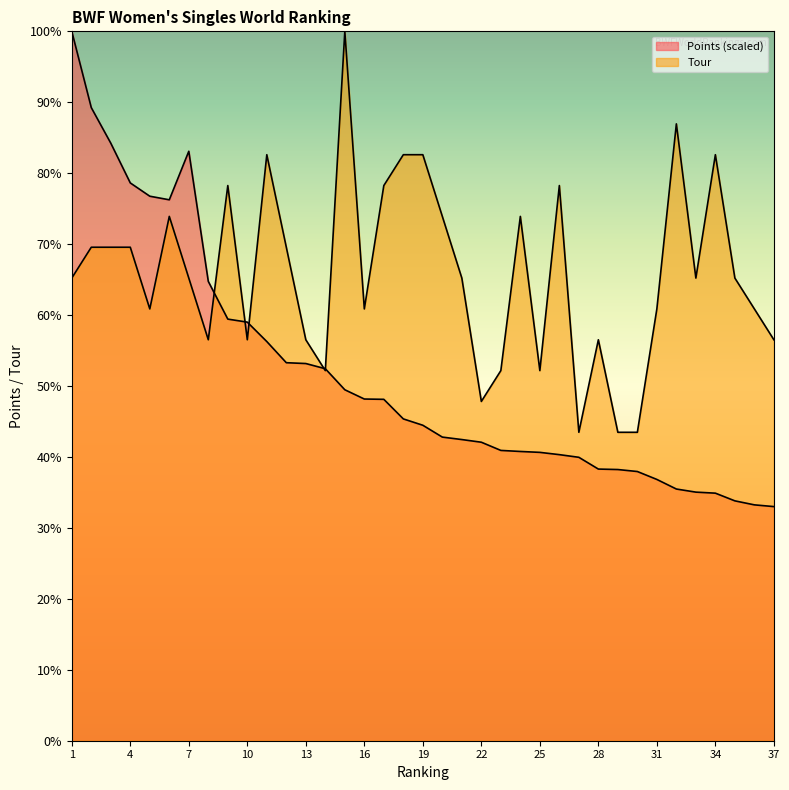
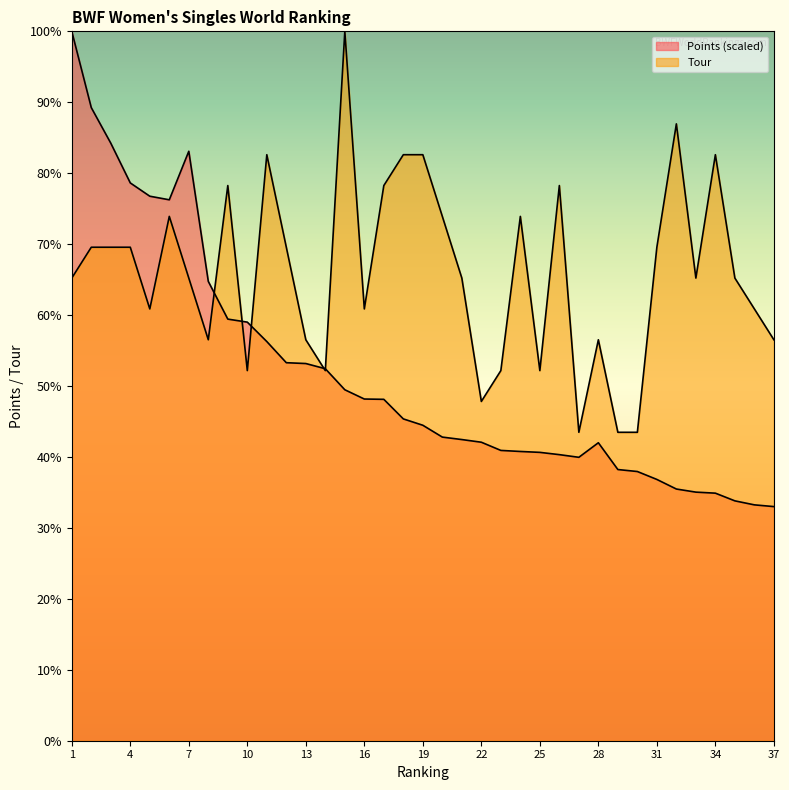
  {
    "Points (scaled)": {
      "1": "100%",
      "4": "79%",
      "7": "83%",
      "10": "59%",
      "13": "53%",
      "16": "48%",
      "19": "44%",
      "22": "42%",
      "25": "41%",
-     "28": "38%",
+     "28": "42%",
      "31": "37%",
      "34": "35%",
      "37": "33%"
    },
    "Tour": {
      "1": "65%",
      "4": "70%",
      "7": "65%",
-     "10": "57%",
+     "10": "52%",
      "13": "57%",
      "16": "61%",
      "19": "83%",
      "22": "48%",
      "25": "52%",
      "28": "57%",
-     "31": "61%",
+     "31": "70%",
      "34": "83%",
      "37": "57%"
    }
  }
